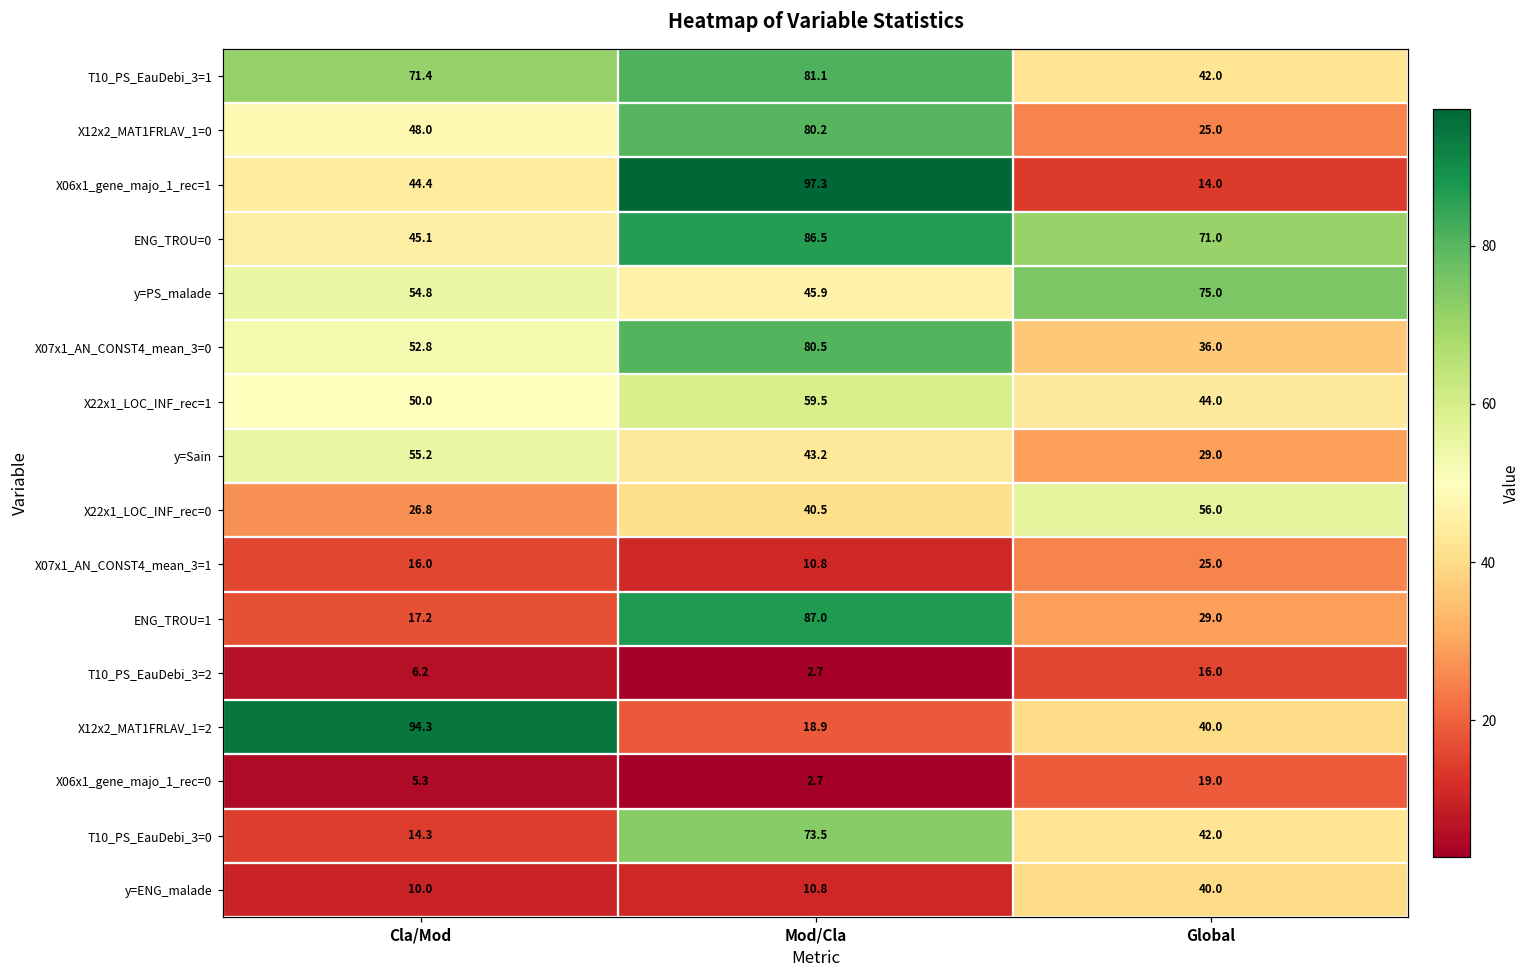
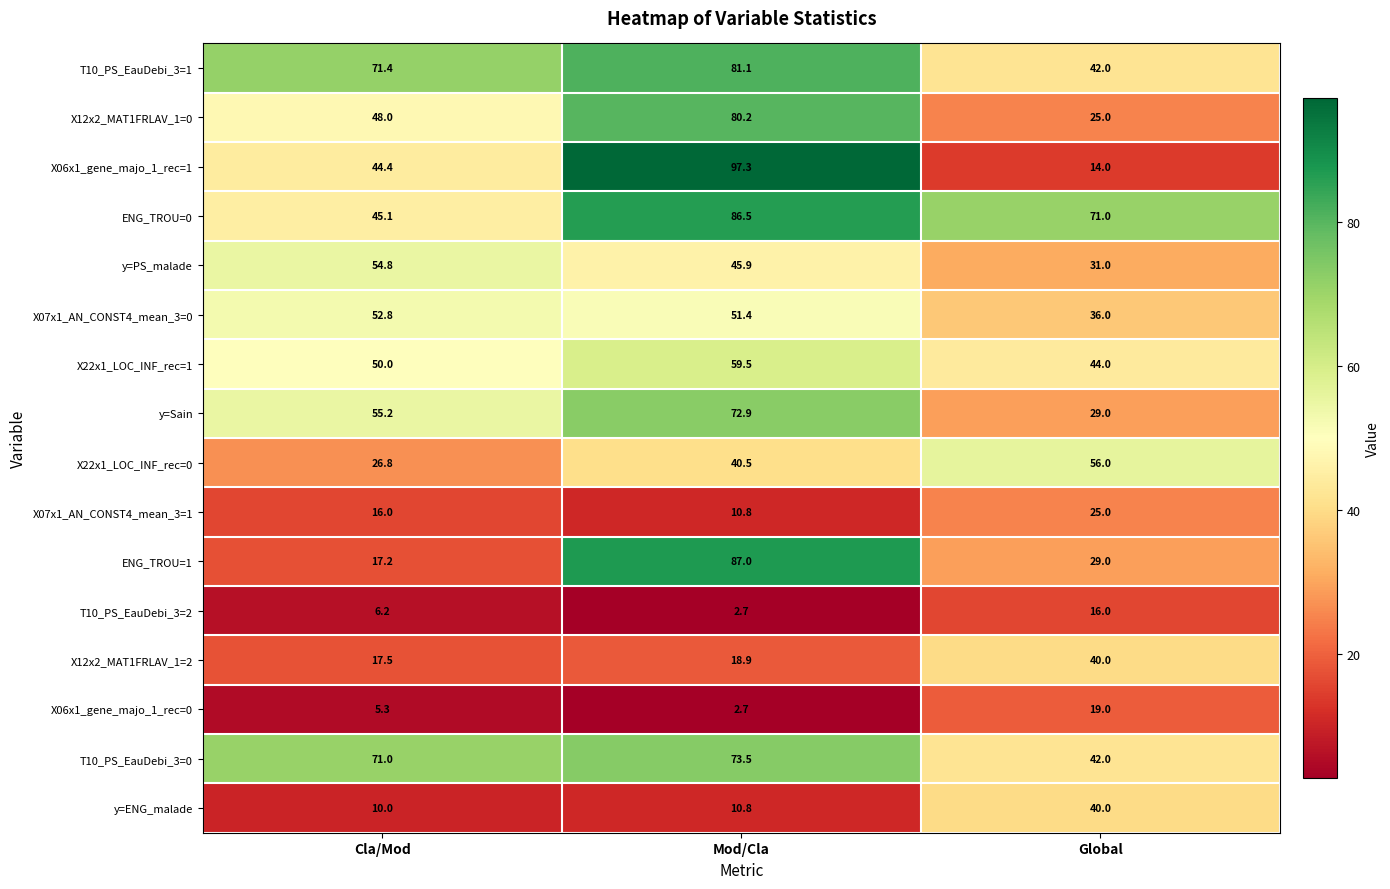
  {
    "T10_PS_EauDebi_3=1": {
      "Cla/Mod": 71.4,
      "Mod/Cla": 81.1,
      "Global": 42.0
    },
    "X12x2_MAT1FRLAV_1=0": {
      "Cla/Mod": 48.0,
      "Mod/Cla": 80.2,
      "Global": 25.0
    },
    "X06x1_gene_majo_1_rec=1": {
      "Cla/Mod": 44.4,
      "Mod/Cla": 97.3,
      "Global": 14.0
    },
    "ENG_TROU=0": {
      "Cla/Mod": 45.1,
      "Mod/Cla": 86.5,
      "Global": 71.0
    },
    "y=PS_malade": {
      "Cla/Mod": 54.8,
      "Mod/Cla": 45.9,
-     "Global": 75.0
+     "Global": 31.0
    },
    "X07x1_AN_CONST4_mean_3=0": {
      "Cla/Mod": 52.8,
-     "Mod/Cla": 80.5,
+     "Mod/Cla": 51.4,
      "Global": 36.0
    },
    "X22x1_LOC_INF_rec=1": {
      "Cla/Mod": 50.0,
      "Mod/Cla": 59.5,
      "Global": 44.0
    },
    "y=Sain": {
      "Cla/Mod": 55.2,
-     "Mod/Cla": 43.2,
+     "Mod/Cla": 72.9,
      "Global": 29.0
    },
    "X22x1_LOC_INF_rec=0": {
      "Cla/Mod": 26.8,
      "Mod/Cla": 40.5,
      "Global": 56.0
    },
    "X07x1_AN_CONST4_mean_3=1": {
      "Cla/Mod": 16.0,
      "Mod/Cla": 10.8,
      "Global": 25.0
    },
    "ENG_TROU=1": {
      "Cla/Mod": 17.2,
      "Mod/Cla": 87.0,
      "Global": 29.0
    },
    "T10_PS_EauDebi_3=2": {
      "Cla/Mod": 6.2,
      "Mod/Cla": 2.7,
      "Global": 16.0
    },
    "X12x2_MAT1FRLAV_1=2": {
-     "Cla/Mod": 94.3,
+     "Cla/Mod": 17.5,
      "Mod/Cla": 18.9,
      "Global": 40.0
    },
    "X06x1_gene_majo_1_rec=0": {
      "Cla/Mod": 5.3,
      "Mod/Cla": 2.7,
      "Global": 19.0
    },
    "T10_PS_EauDebi_3=0": {
-     "Cla/Mod": 14.3,
+     "Cla/Mod": 71.0,
      "Mod/Cla": 73.5,
      "Global": 42.0
    },
    "y=ENG_malade": {
      "Cla/Mod": 10.0,
      "Mod/Cla": 10.8,
      "Global": 40.0
    }
  }
